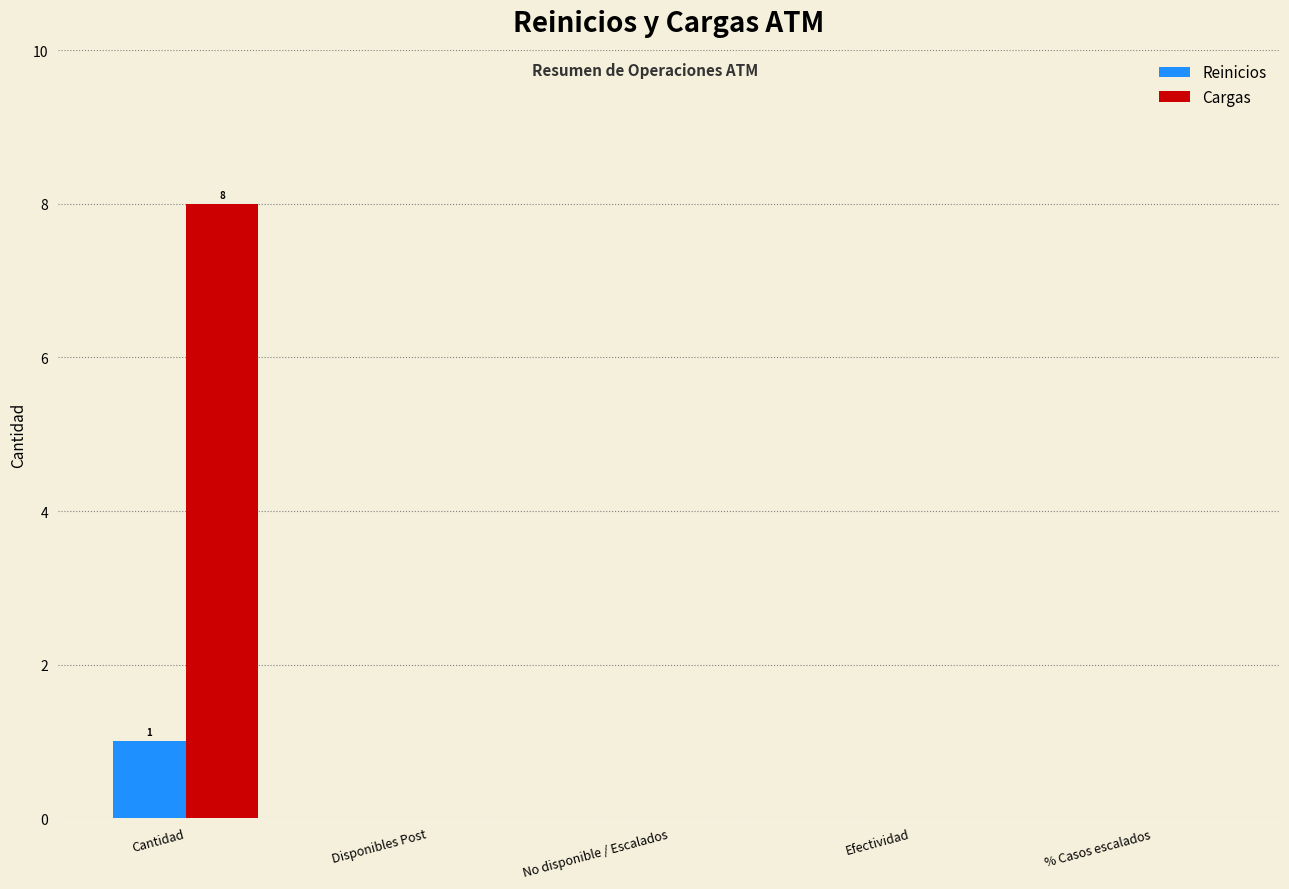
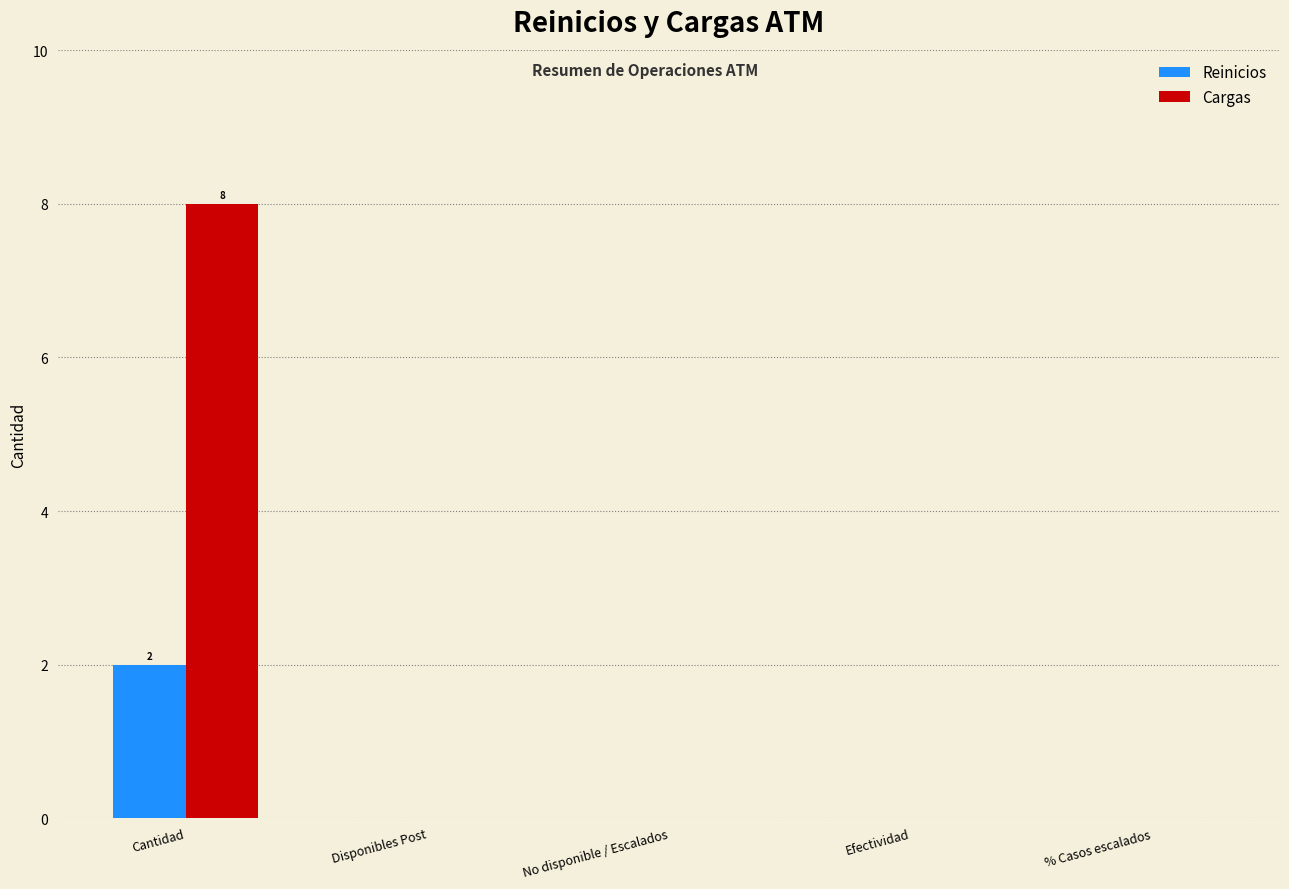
  {
    "Reinicios": {
-     "Cantidad": 1
+     "Cantidad": 2
    },
    "Cargas": {
      "Cantidad": 8
    }
  }
